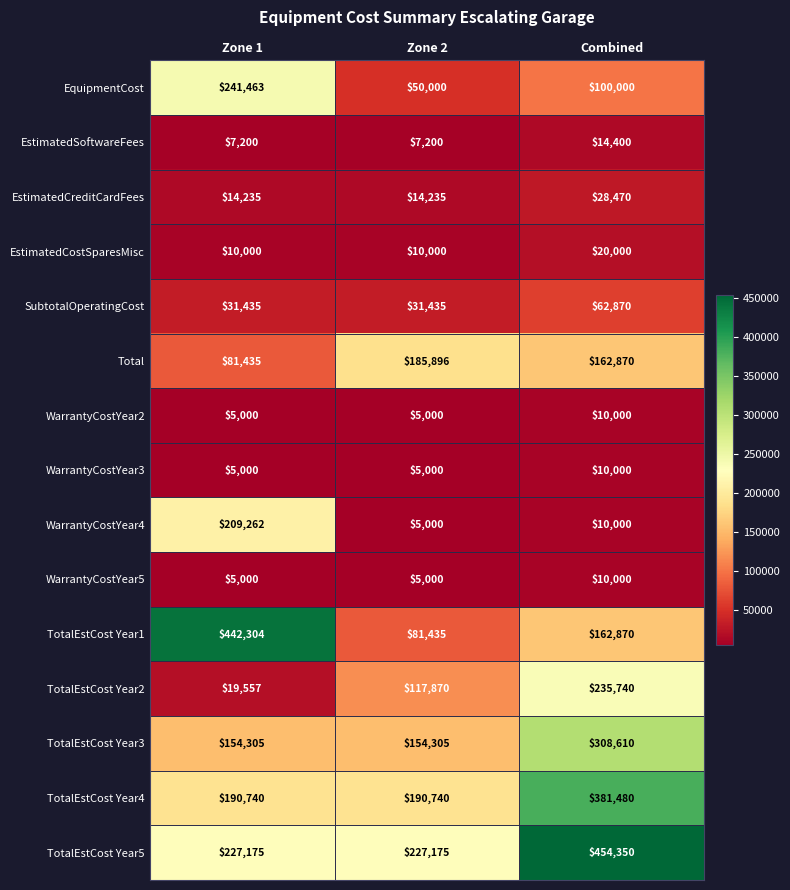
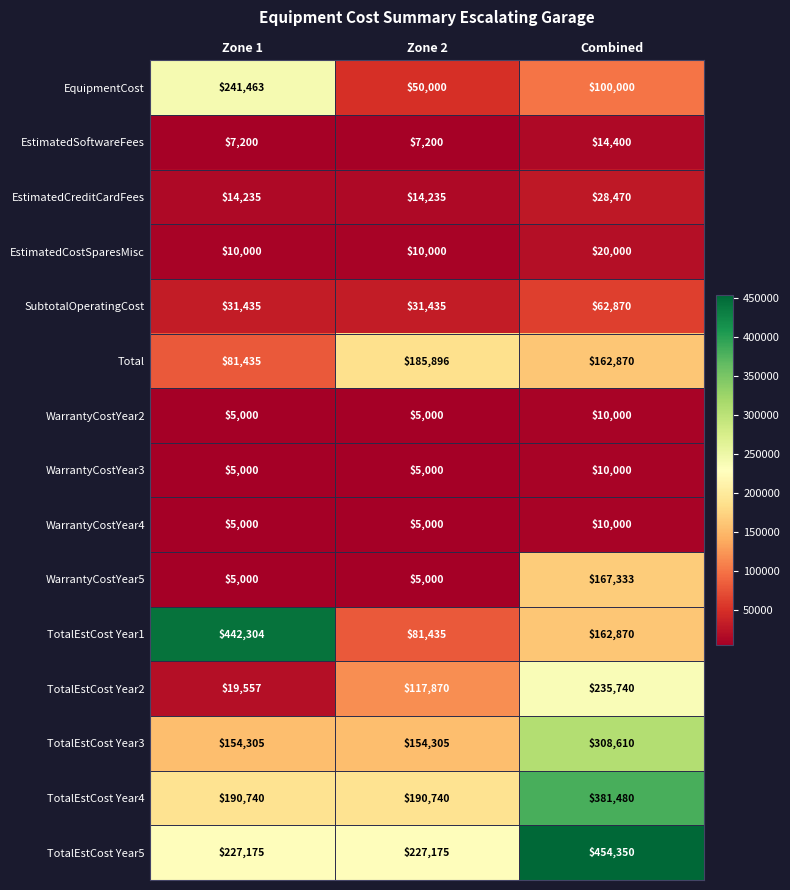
  {
    "EquipmentCost": {
      "Zone 1": "$241,463",
      "Zone 2": "$50,000",
      "Combined": "$100,000"
    },
    "EstimatedSoftwareFees": {
      "Zone 1": "$7,200",
      "Zone 2": "$7,200",
      "Combined": "$14,400"
    },
    "EstimatedCreditCardFees": {
      "Zone 1": "$14,235",
      "Zone 2": "$14,235",
      "Combined": "$28,470"
    },
    "EstimatedCostSparesMisc": {
      "Zone 1": "$10,000",
      "Zone 2": "$10,000",
      "Combined": "$20,000"
    },
    "SubtotalOperatingCost": {
      "Zone 1": "$31,435",
      "Zone 2": "$31,435",
      "Combined": "$62,870"
    },
    "Total": {
      "Zone 1": "$81,435",
      "Zone 2": "$185,896",
      "Combined": "$162,870"
    },
    "WarrantyCostYear2": {
      "Zone 1": "$5,000",
      "Zone 2": "$5,000",
      "Combined": "$10,000"
    },
    "WarrantyCostYear3": {
      "Zone 1": "$5,000",
      "Zone 2": "$5,000",
      "Combined": "$10,000"
    },
    "WarrantyCostYear4": {
-     "Zone 1": "$209,262",
+     "Zone 1": "$5,000",
      "Zone 2": "$5,000",
      "Combined": "$10,000"
    },
    "WarrantyCostYear5": {
      "Zone 1": "$5,000",
      "Zone 2": "$5,000",
-     "Combined": "$10,000"
+     "Combined": "$167,333"
    },
    "TotalEstCost Year1": {
      "Zone 1": "$442,304",
      "Zone 2": "$81,435",
      "Combined": "$162,870"
    },
    "TotalEstCost Year2": {
      "Zone 1": "$19,557",
      "Zone 2": "$117,870",
      "Combined": "$235,740"
    },
    "TotalEstCost Year3": {
      "Zone 1": "$154,305",
      "Zone 2": "$154,305",
      "Combined": "$308,610"
    },
    "TotalEstCost Year4": {
      "Zone 1": "$190,740",
      "Zone 2": "$190,740",
      "Combined": "$381,480"
    },
    "TotalEstCost Year5": {
      "Zone 1": "$227,175",
      "Zone 2": "$227,175",
      "Combined": "$454,350"
    }
  }
